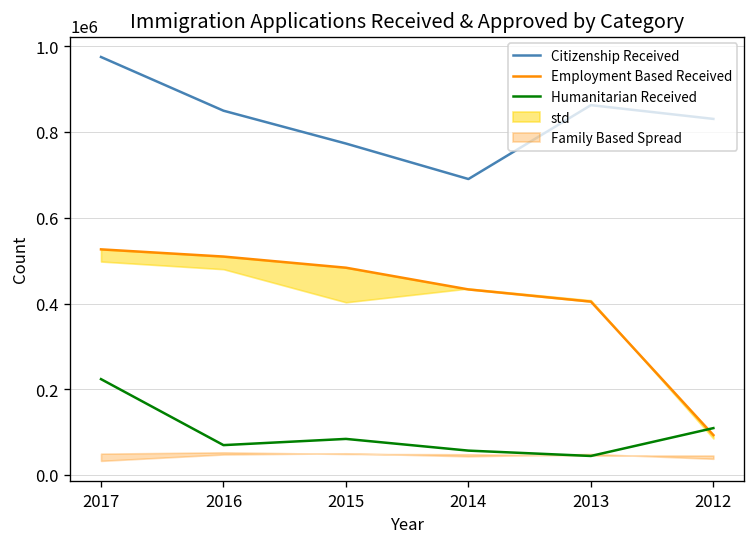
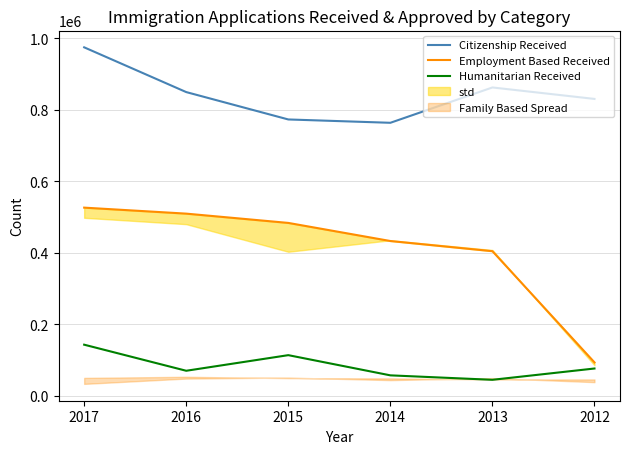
  {
    "Citizenship Received": {
      "2017": 980000,
      "2016": 850000,
      "2015": 770000,
-     "2014": 690000
+     "2014": 760000
    },
    "Humanitarian Received": {
-     "2017": 220000,
+     "2017": 140000,
      "2016": 70000,
-     "2015": 80000,
+     "2015": 110000,
      "2014": 60000,
-     "2012": 110000
+     "2012": 80000
    }
  }
